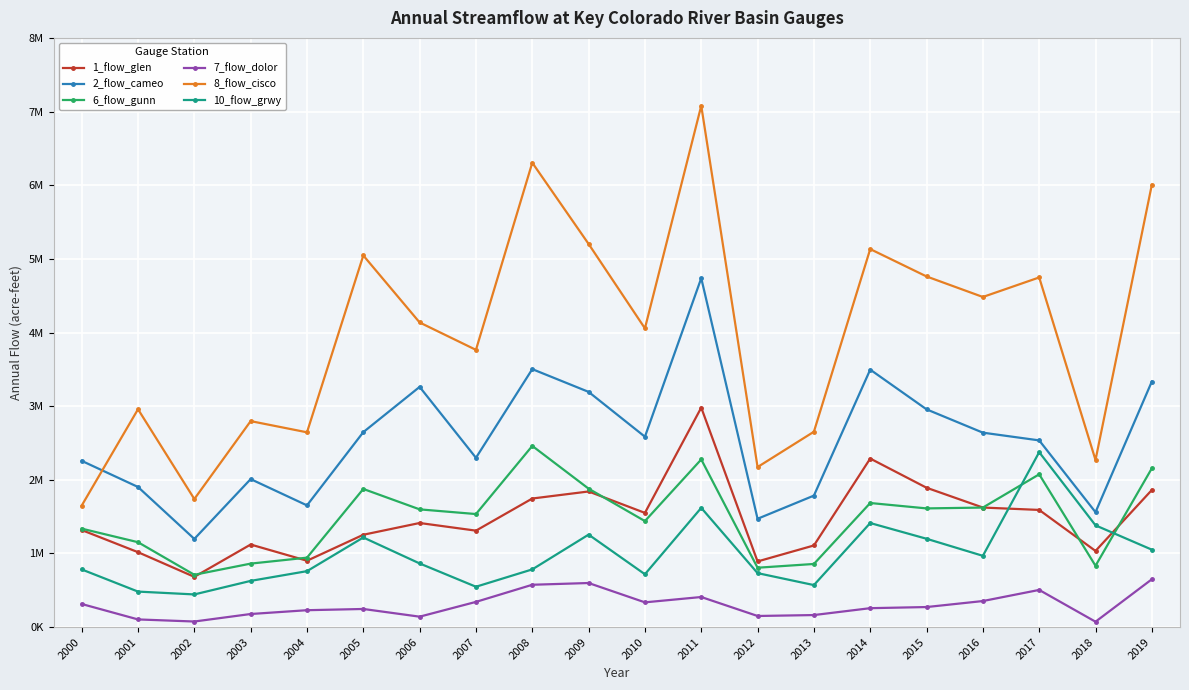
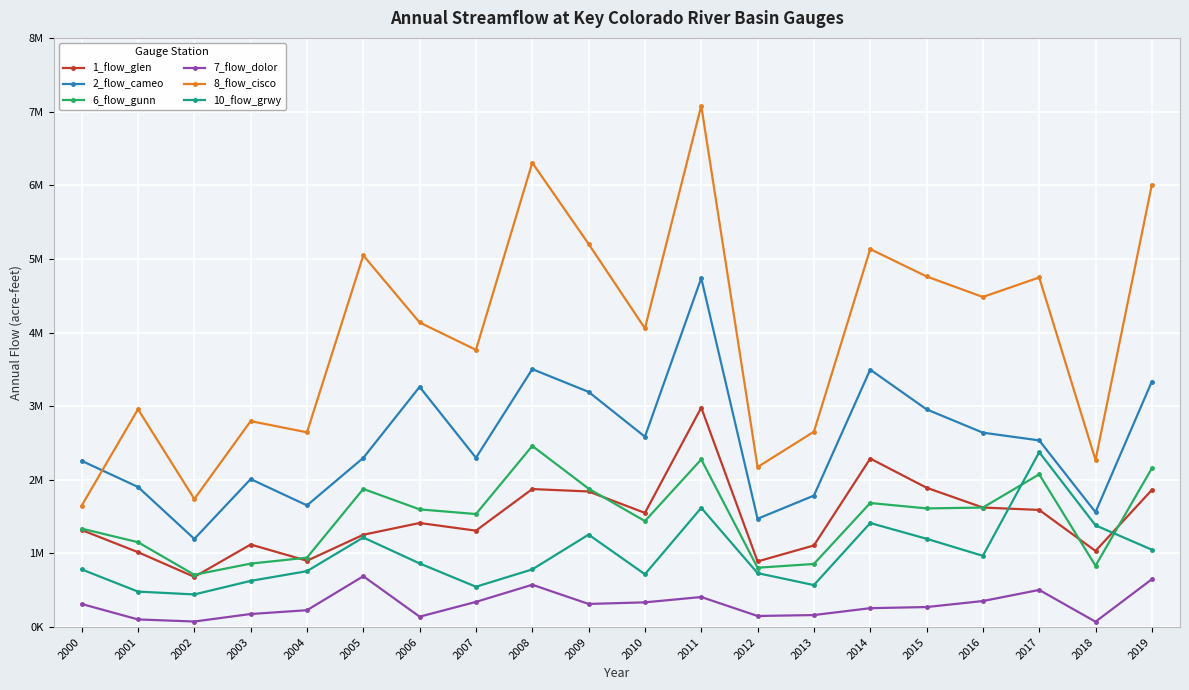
  {
    "1_flow_glen": {
      "2001": 1000000,
      "2003": 1100000,
      "2004": 900000,
      "2005": 1300000,
      "2006": 1400000,
      "2007": 1300000,
-     "2008": 1700000,
+     "2008": 1900000,
      "2009": 1800000,
      "2010": 1600000,
      "2011": 3000000,
      "2012": 900000,
      "2013": 1100000,
      "2014": 2300000,
      "2015": 1900000,
      "2017": 1600000,
      "2018": 1000000,
      "2019": 1900000
    },
    "2_flow_cameo": {
      "2000": 2300000,
      "2001": 1900000,
      "2002": 1200000,
      "2003": 2000000,
      "2004": 1700000,
-     "2005": 2600000,
+     "2005": 2300000,
      "2006": 3300000,
      "2007": 2300000,
      "2008": 3500000,
      "2009": 3200000,
      "2010": 2600000,
      "2011": 4700000,
      "2012": 1500000,
      "2013": 1800000,
      "2014": 3500000,
      "2015": 3000000,
      "2016": 2600000,
      "2017": 2500000,
      "2018": 1600000,
      "2019": 3300000
    },
    "7_flow_dolor": {
      "2000": 300000,
      "2001": 100000,
      "2002": 100000,
      "2003": 200000,
      "2004": 200000,
-     "2005": 200000,
+     "2005": 700000,
      "2006": 100000,
      "2007": 300000,
      "2008": 600000,
-     "2009": 600000,
+     "2009": 300000,
      "2010": 300000,
      "2011": 400000,
      "2012": 200000,
      "2013": 200000,
      "2014": 300000,
      "2015": 300000,
      "2016": 400000,
      "2017": 500000,
      "2018": 100000,
      "2019": 600000
    },
    "8_flow_cisco": {
      "2000": 1700000,
      "2001": 3000000,
      "2002": 1700000,
      "2003": 2800000,
      "2004": 2600000,
      "2005": 5000000,
      "2006": 4100000,
      "2007": 3800000,
      "2008": 6300000,
      "2009": 5200000,
      "2010": 4100000,
      "2011": 7100000,
      "2012": 2200000,
      "2013": 2700000,
      "2014": 5100000,
      "2015": 4800000,
      "2016": 4500000,
      "2017": 4700000,
      "2018": 2300000,
      "2019": 6000000
    }
  }
